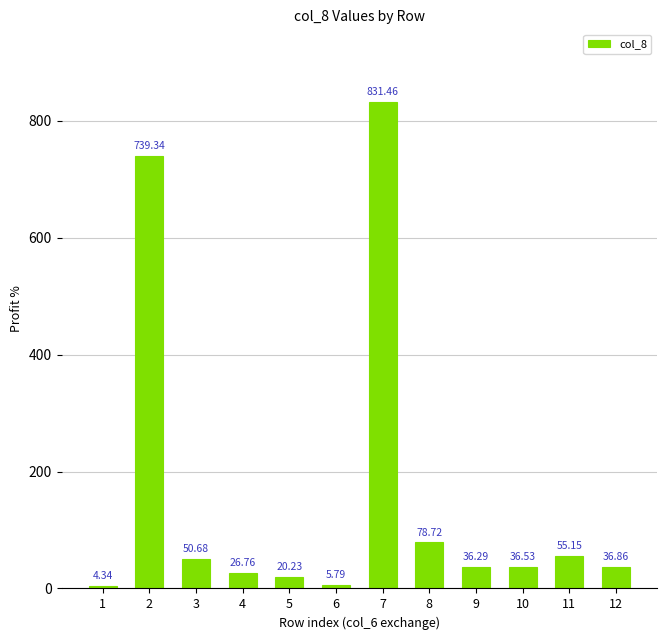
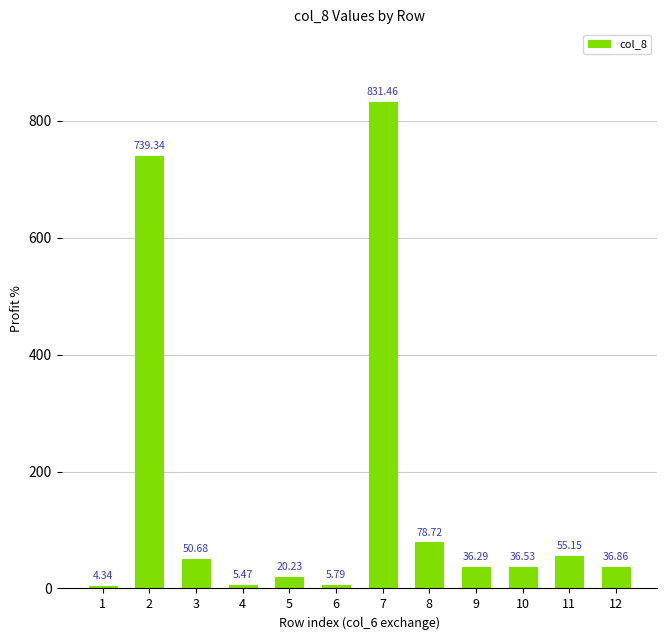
  {
    "1": 4.34,
    "2": 739.34,
    "3": 50.68,
-   "4": 26.76,
+   "4": 5.47,
    "5": 20.23,
    "6": 5.79,
    "7": 831.46,
    "8": 78.72,
    "9": 36.29,
    "10": 36.53,
    "11": 55.15,
    "12": 36.86
  }
